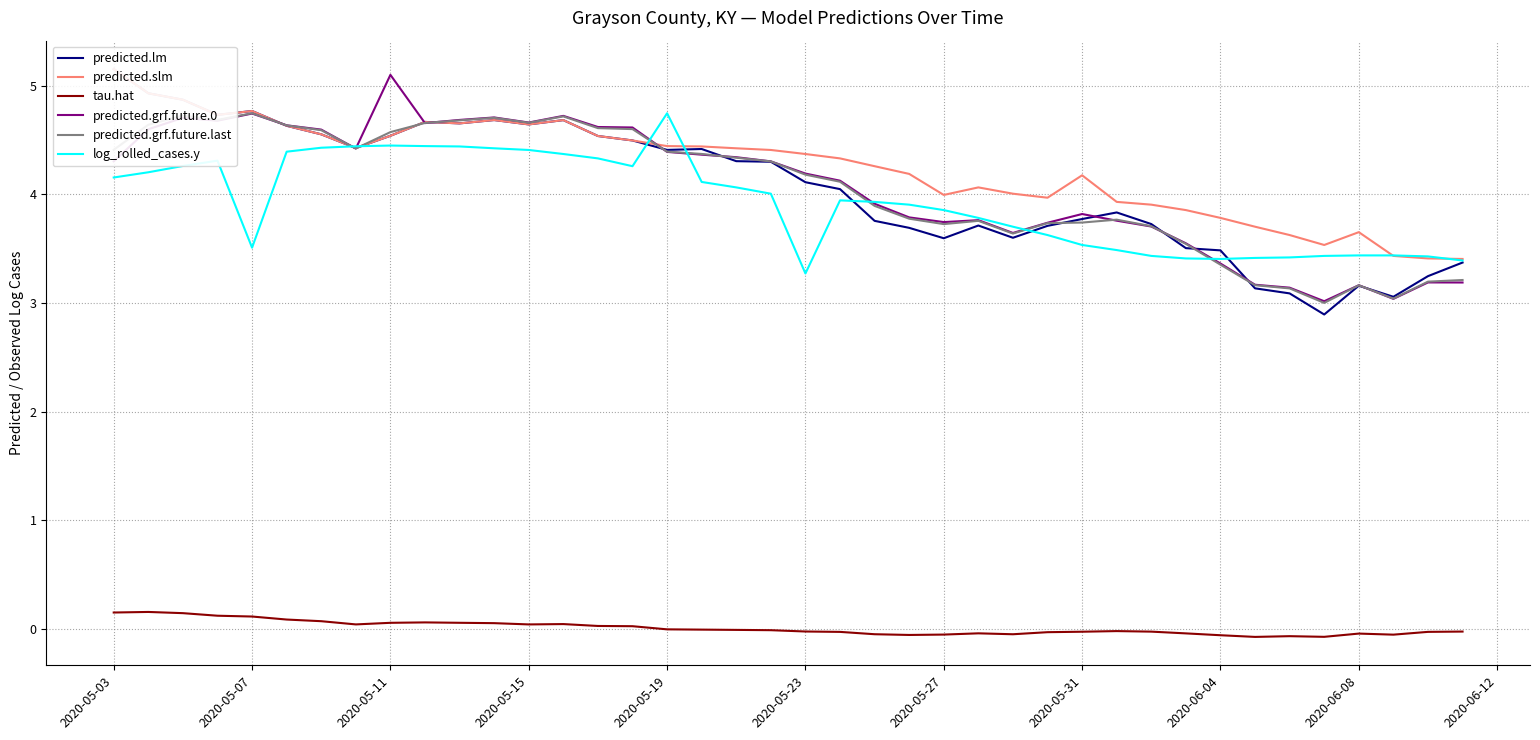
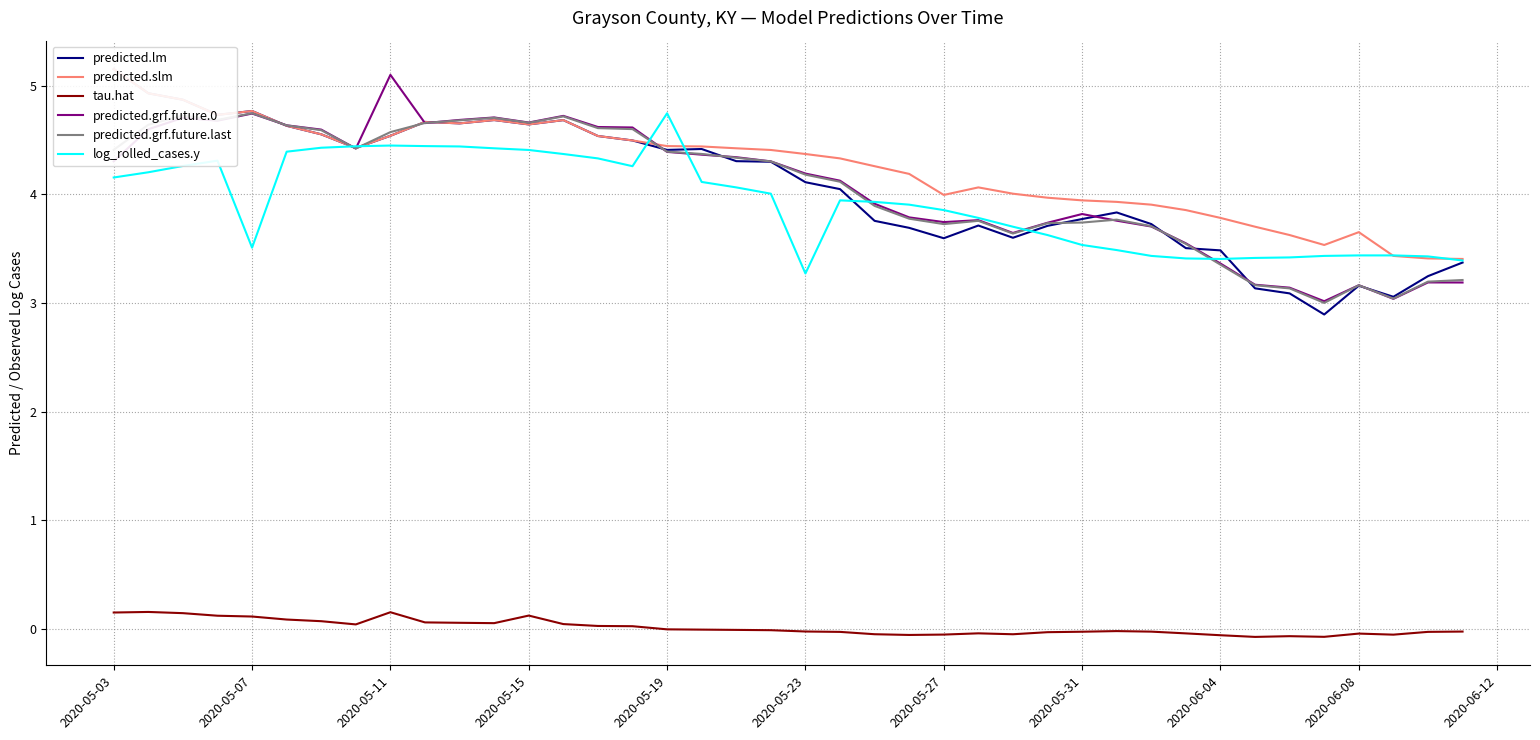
  {
    "predicted.lm": {
      "2020-05-23": 4.11,
      "2020-05-27": 3.60,
      "2020-05-31": 3.77,
      "2020-06-04": 3.49
    },
    "predicted.slm": {
      "2020-05-19": 4.45,
      "2020-05-23": 4.37,
      "2020-05-27": 4.00,
-     "2020-05-31": 4.18,
+     "2020-05-31": 3.95,
      "2020-06-04": 3.78,
      "2020-06-08": 3.65
    },
    "tau.hat": {
      "2020-05-03": 0.15,
      "2020-05-07": 0.11,
-     "2020-05-11": 0.05,
-     "2020-05-15": 0.04,
+     "2020-05-11": 0.15,
+     "2020-05-15": 0.12,
      "2020-05-19": -0.01,
      "2020-05-23": -0.03,
      "2020-05-27": -0.06,
      "2020-05-31": -0.03,
      "2020-06-04": -0.06,
      "2020-06-08": -0.05
    },
    "predicted.grf.future.0": {
      "2020-05-11": 5.10,
      "2020-05-31": 3.82
    },
    "predicted.grf.future.last": {
      "2020-05-11": 4.57,
      "2020-05-31": 3.74
    },
    "log_rolled_cases.y": {
      "2020-05-03": 4.16,
      "2020-05-07": 3.51,
      "2020-05-11": 4.45,
      "2020-05-15": 4.41,
      "2020-05-19": 4.75,
      "2020-05-23": 3.27,
      "2020-05-27": 3.86,
      "2020-05-31": 3.53,
      "2020-06-04": 3.41,
      "2020-06-08": 3.44
    }
  }
